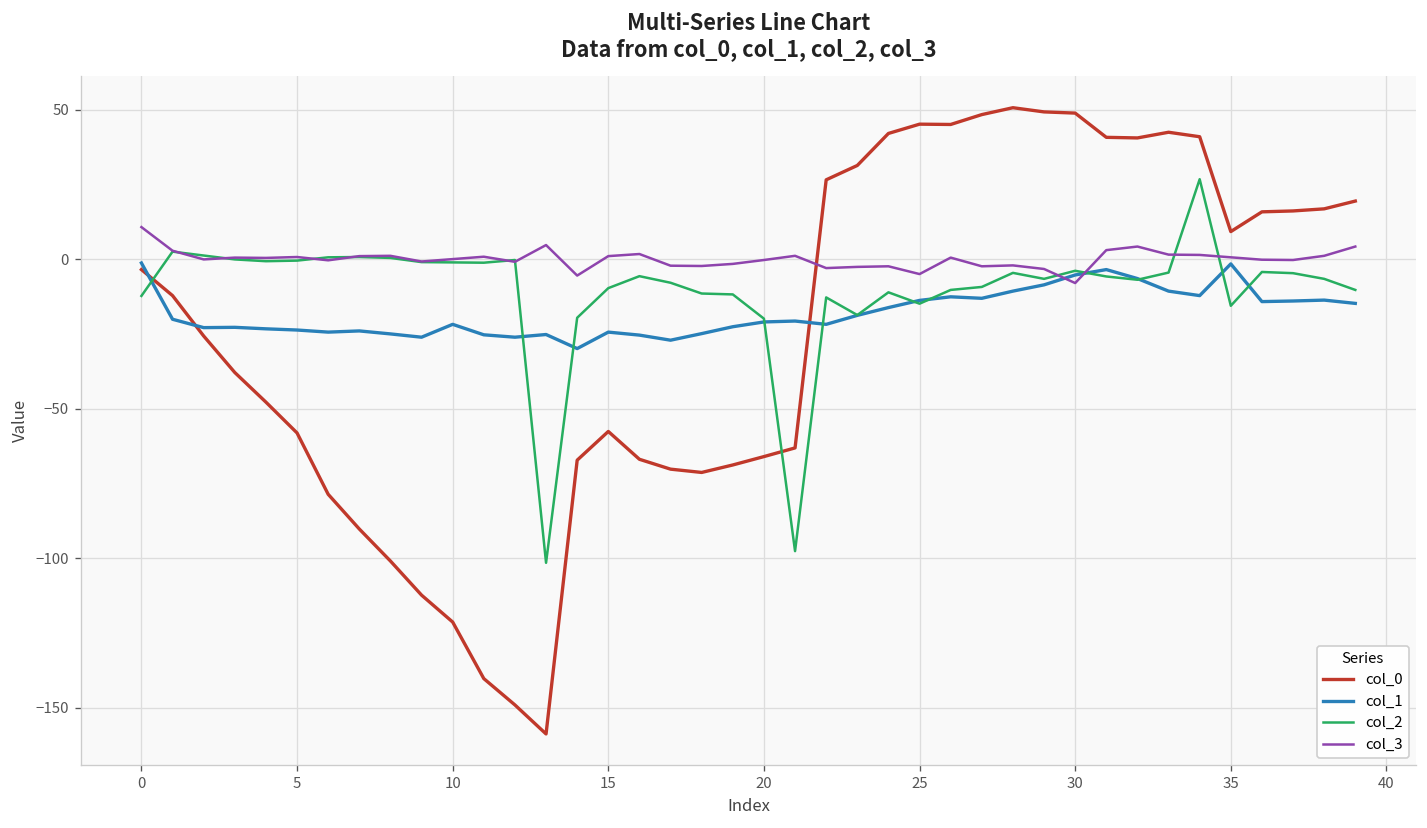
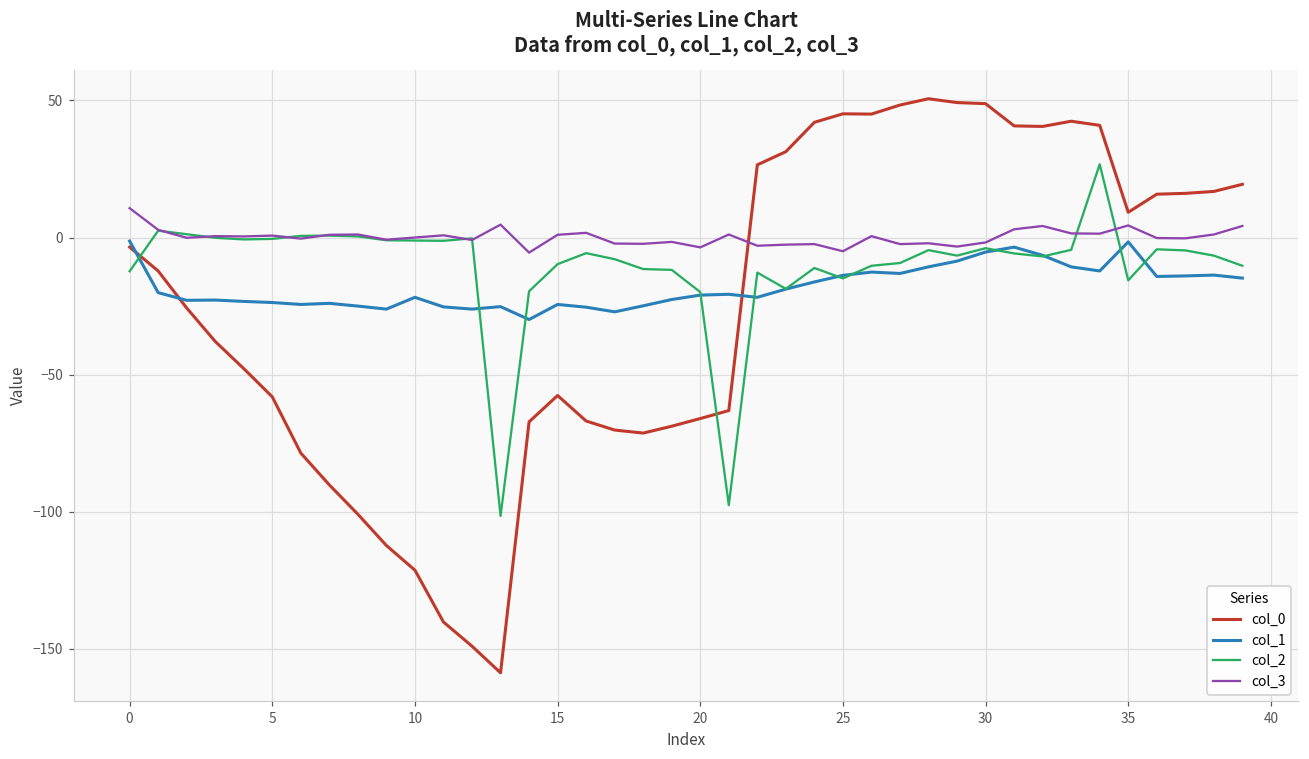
  {
    "col_0": {
      "0": -4,
      "5": -58,
      "10": -121,
      "15": -58,
      "20": -66,
      "25": 45,
      "30": 49,
      "35": 9
    },
    "col_1": {
      "0": -1,
      "5": -24,
      "10": -22,
      "15": -24,
      "20": -21,
      "25": -14,
      "30": -5,
      "35": -2
    },
    "col_2": {
      "0": -12,
      "5": -1,
      "10": -1,
      "15": -10,
      "20": -20,
      "25": -15,
      "30": -4,
      "35": -16
    },
    "col_3": {
      "0": 11,
      "5": 1,
      "10": 0,
      "15": 1,
-     "20": 0,
+     "20": -4,
      "25": -5,
-     "30": -8,
-     "35": 1
+     "30": -2,
+     "35": 4
    }
  }
